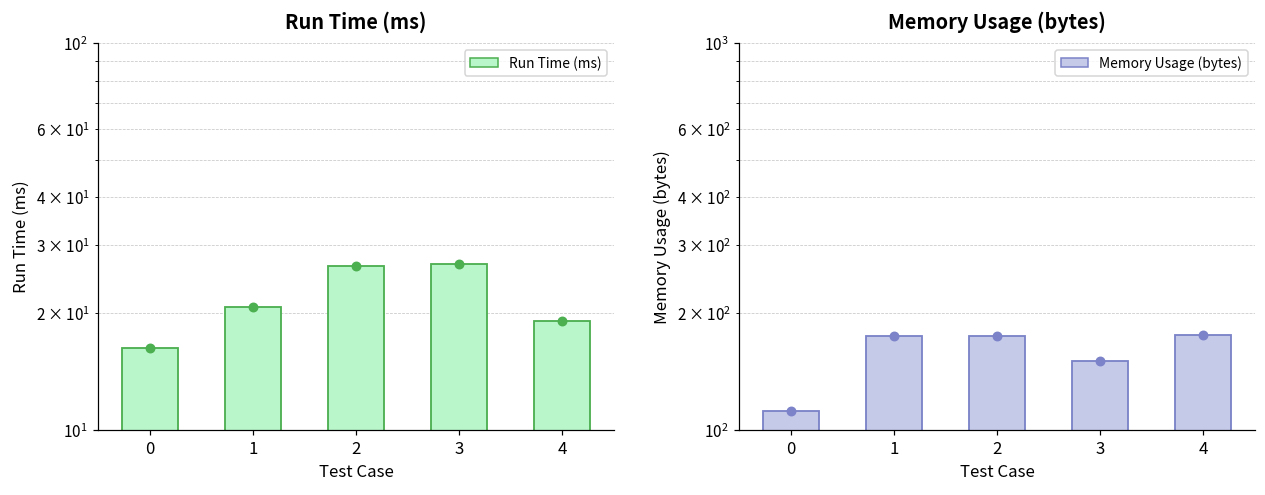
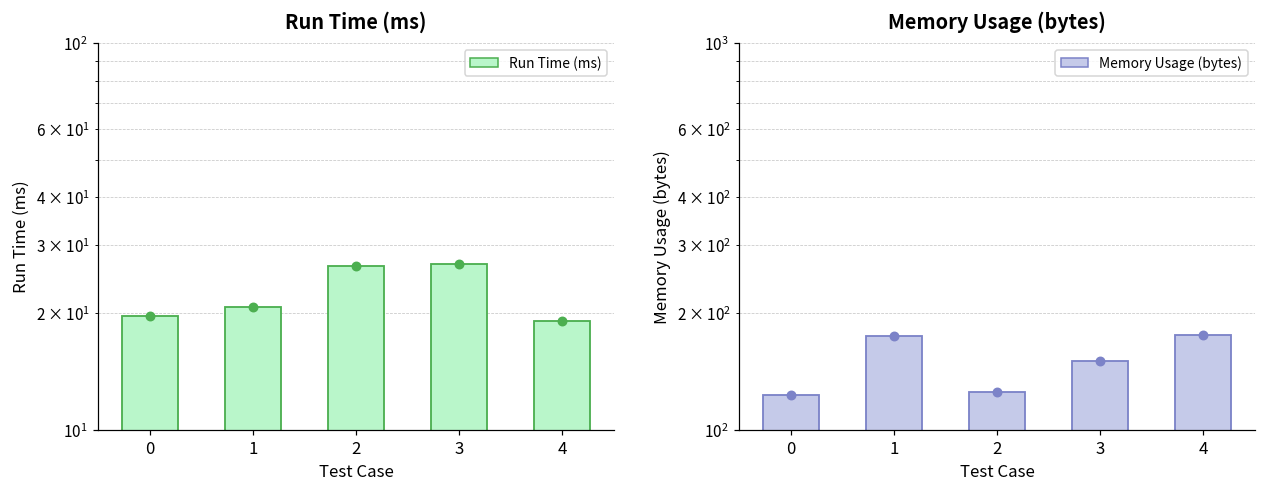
  {
    "Run Time (ms)": {
      "Run Time (ms)": {
-       "0": 16,
+       "0": 20,
        "1": 21,
        "2": 27,
        "3": 27,
        "4": 19
      }
    },
    "Memory Usage (bytes)": {
      "Memory Usage (bytes)": {
-       "0": 112,
+       "0": 123,
        "1": 180,
-       "2": 180,
+       "2": 125,
        "3": 151,
        "4": 180
      }
    }
  }
